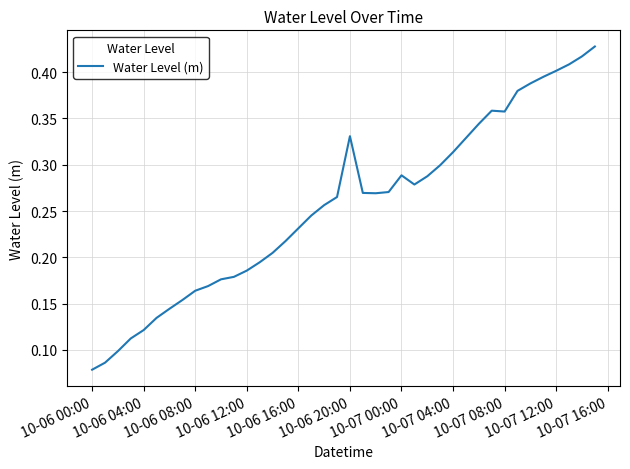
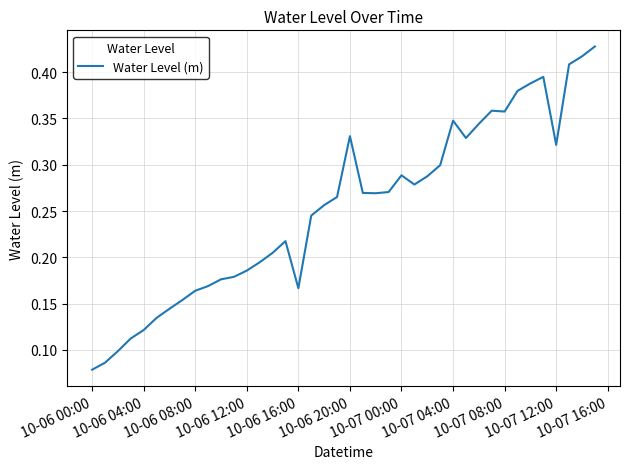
  {
    "10-06 00:00": 0.08,
    "10-06 04:00": 0.12,
    "10-06 08:00": 0.16,
    "10-06 12:00": 0.19,
-   "10-06 16:00": 0.23,
+   "10-06 16:00": 0.17,
    "10-06 20:00": 0.33,
    "10-07 00:00": 0.29,
-   "10-07 04:00": 0.31,
+   "10-07 04:00": 0.35,
    "10-07 08:00": 0.36,
-   "10-07 12:00": 0.40
+   "10-07 12:00": 0.32
  }
